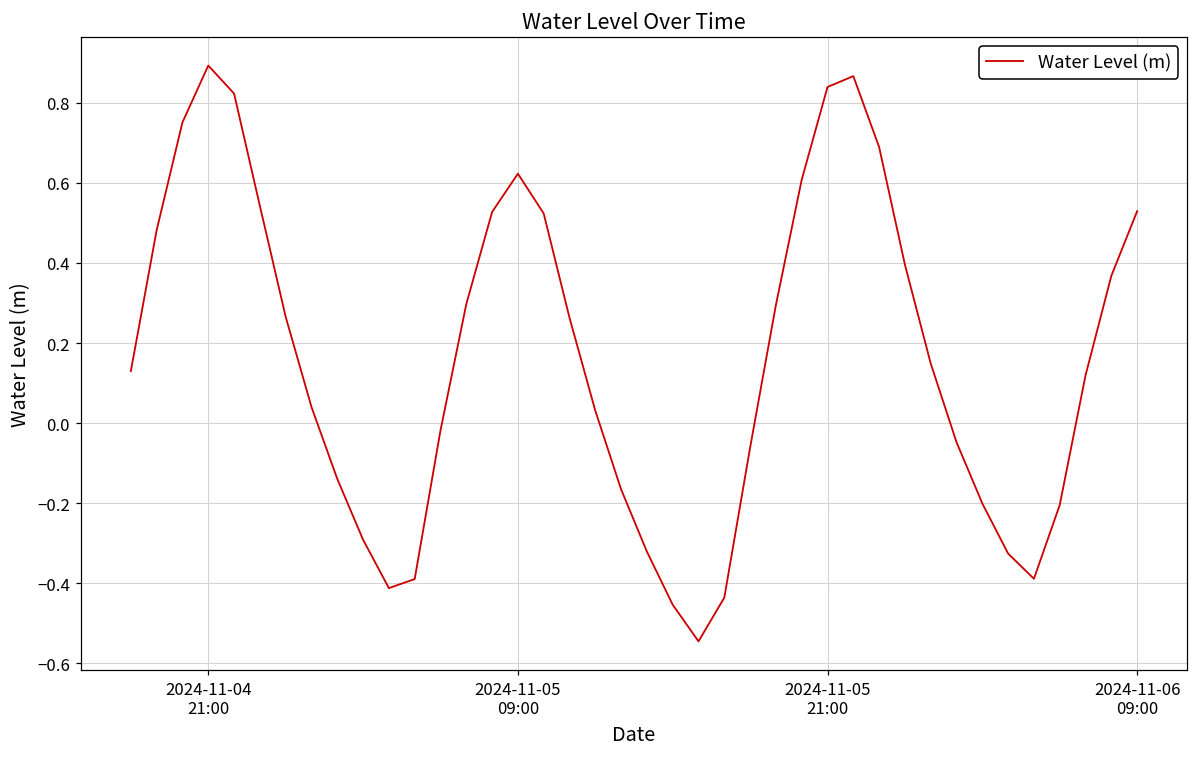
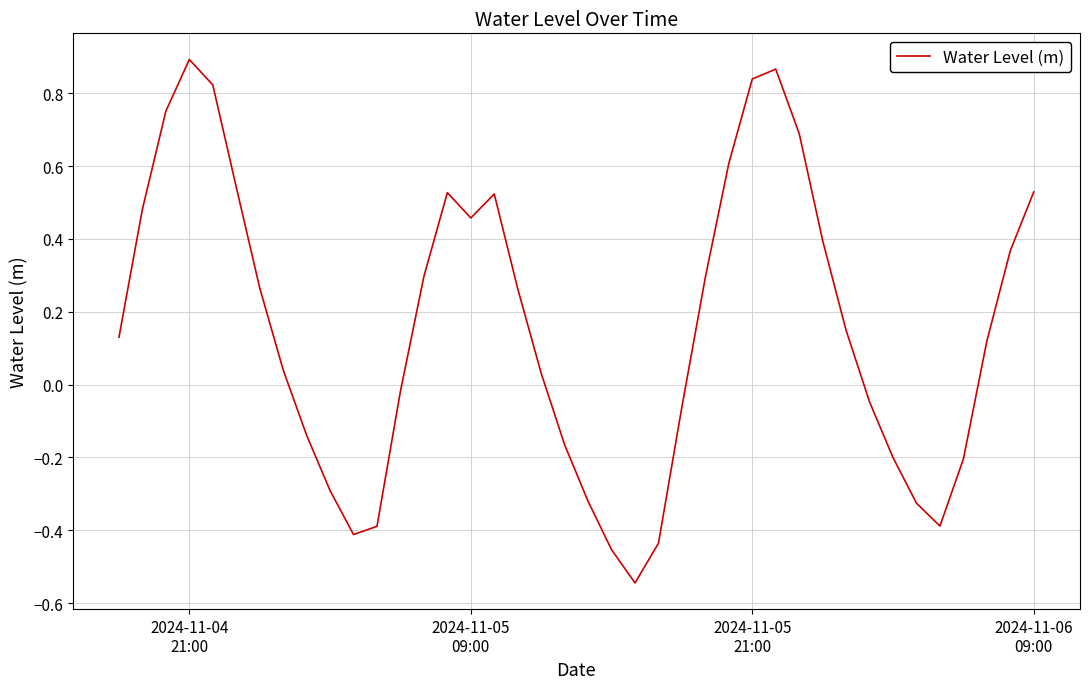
  {
    "2024-11-04 21:00": 0.89,
-   "2024-11-05 09:00": 0.62,
+   "2024-11-05 09:00": 0.46,
    "2024-11-05 21:00": 0.84,
    "2024-11-06 09:00": 0.53
  }
